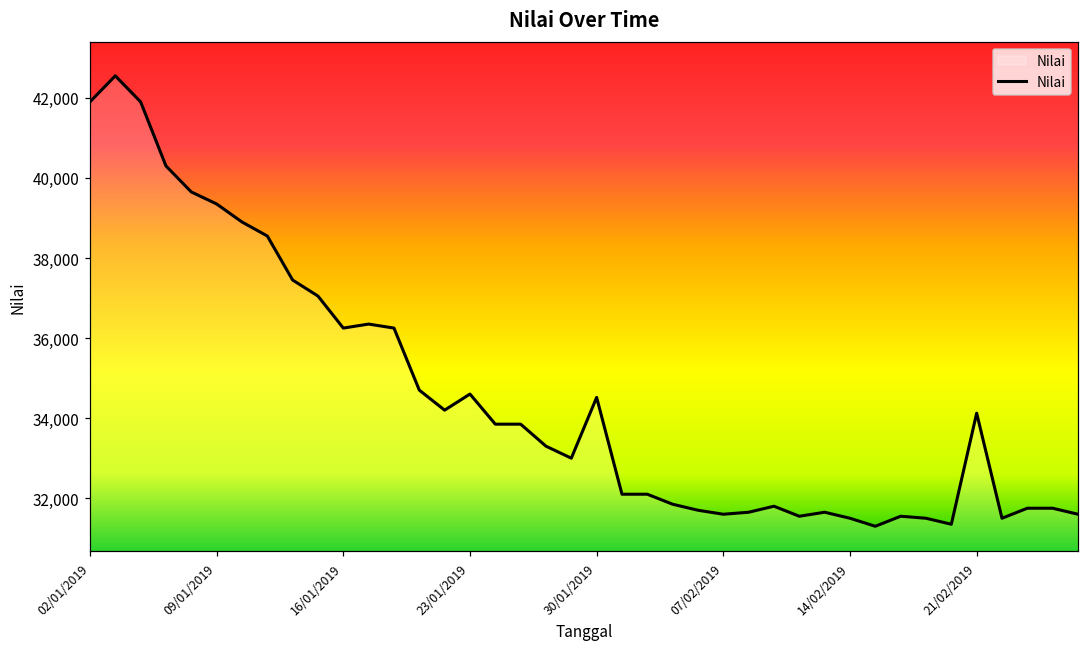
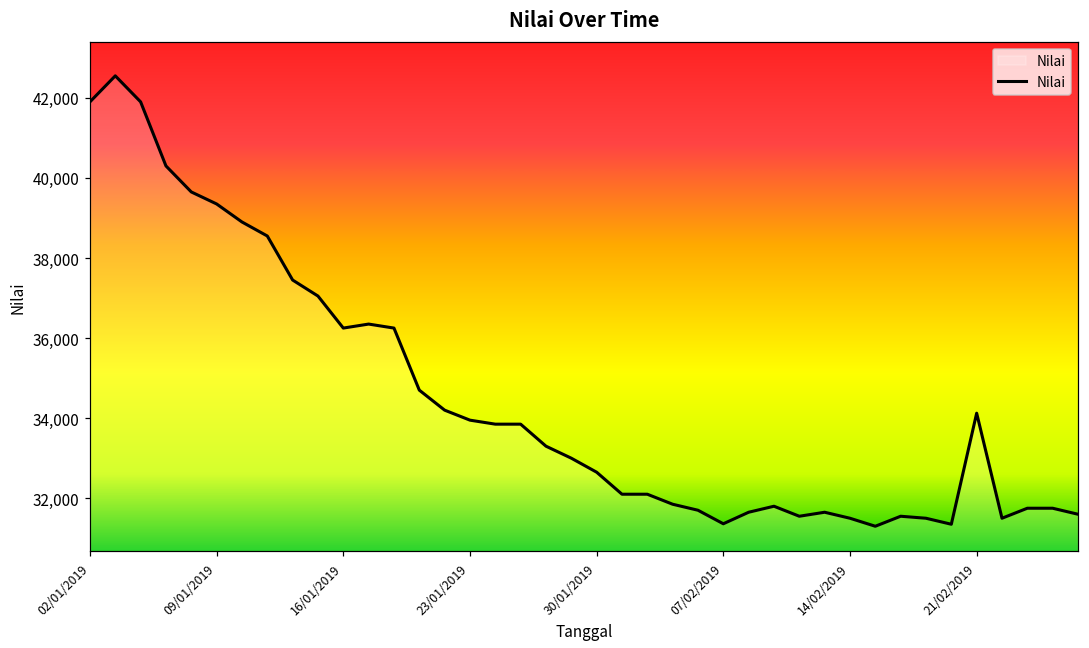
  {
    "02/01/2019": "41,900",
    "09/01/2019": "39,400",
    "16/01/2019": "36,300",
-   "23/01/2019": "34,600",
-   "30/01/2019": "34,500",
-   "07/02/2019": "31,600",
+   "23/01/2019": "34,000",
+   "30/01/2019": "32,700",
+   "07/02/2019": "31,400",
    "14/02/2019": "31,500",
    "21/02/2019": "34,100"
  }
